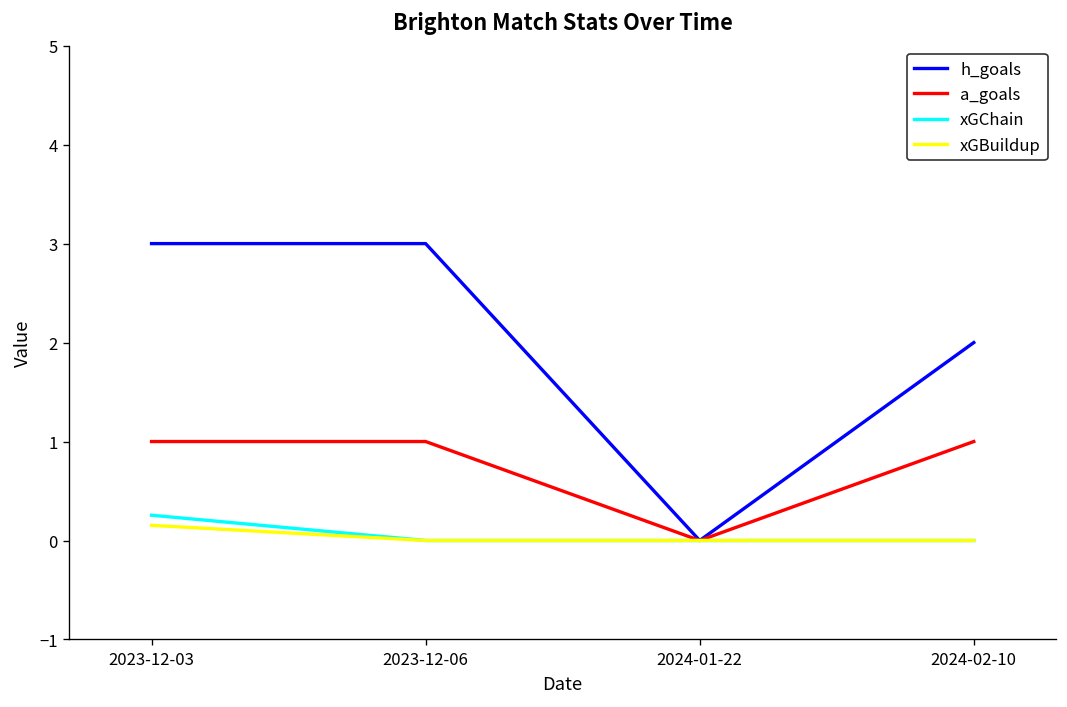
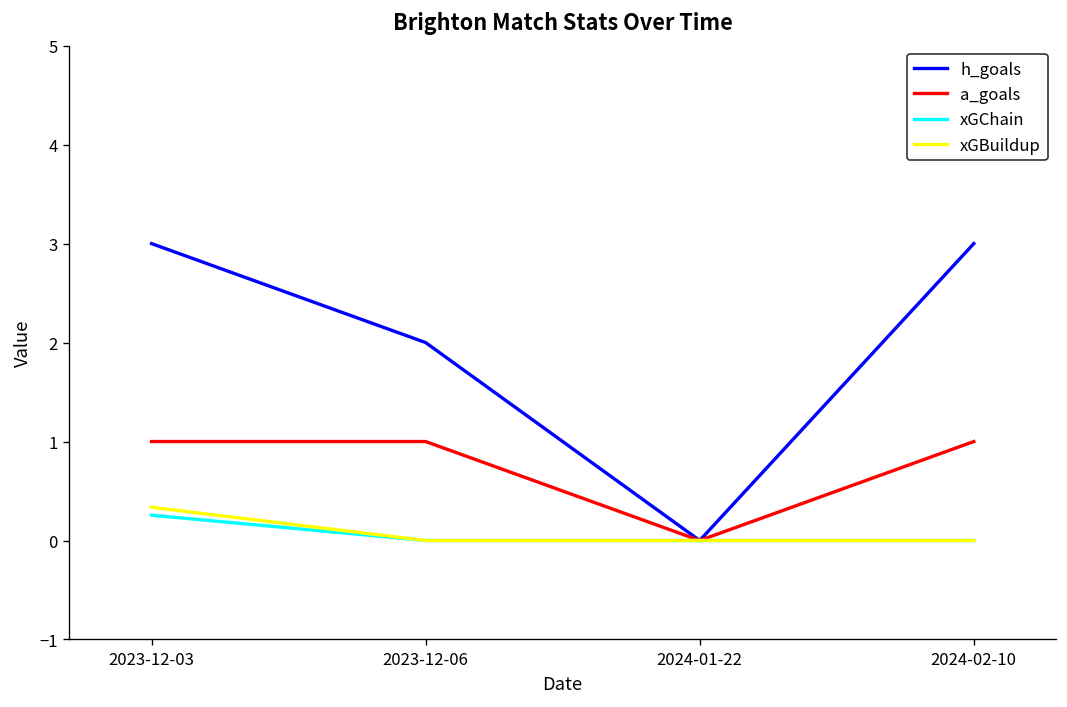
  {
    "h_goals": {
      "2023-12-03": 3,
-     "2023-12-06": 3,
-     "2024-02-10": 2
+     "2023-12-06": 2,
+     "2024-02-10": 3
    },
    "a_goals": {
      "2023-12-03": 1.0,
      "2023-12-06": 1.0,
      "2024-02-10": 1.0
    },
    "xGChain": {
      "2023-12-03": 0.3
    },
    "xGBuildup": {
-     "2023-12-03": 0.2
+     "2023-12-03": 0.3
    }
  }
